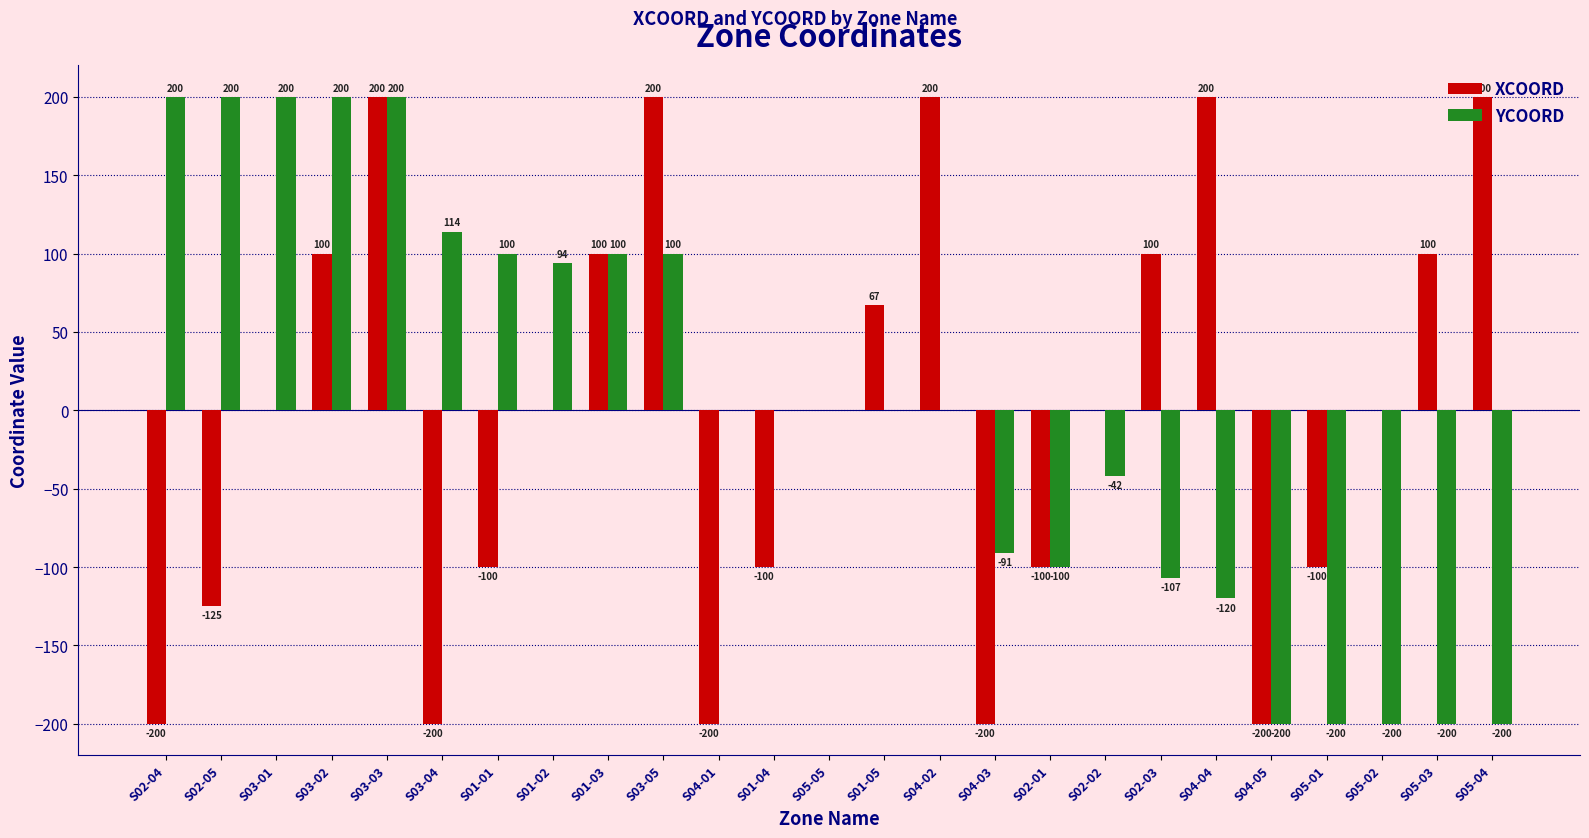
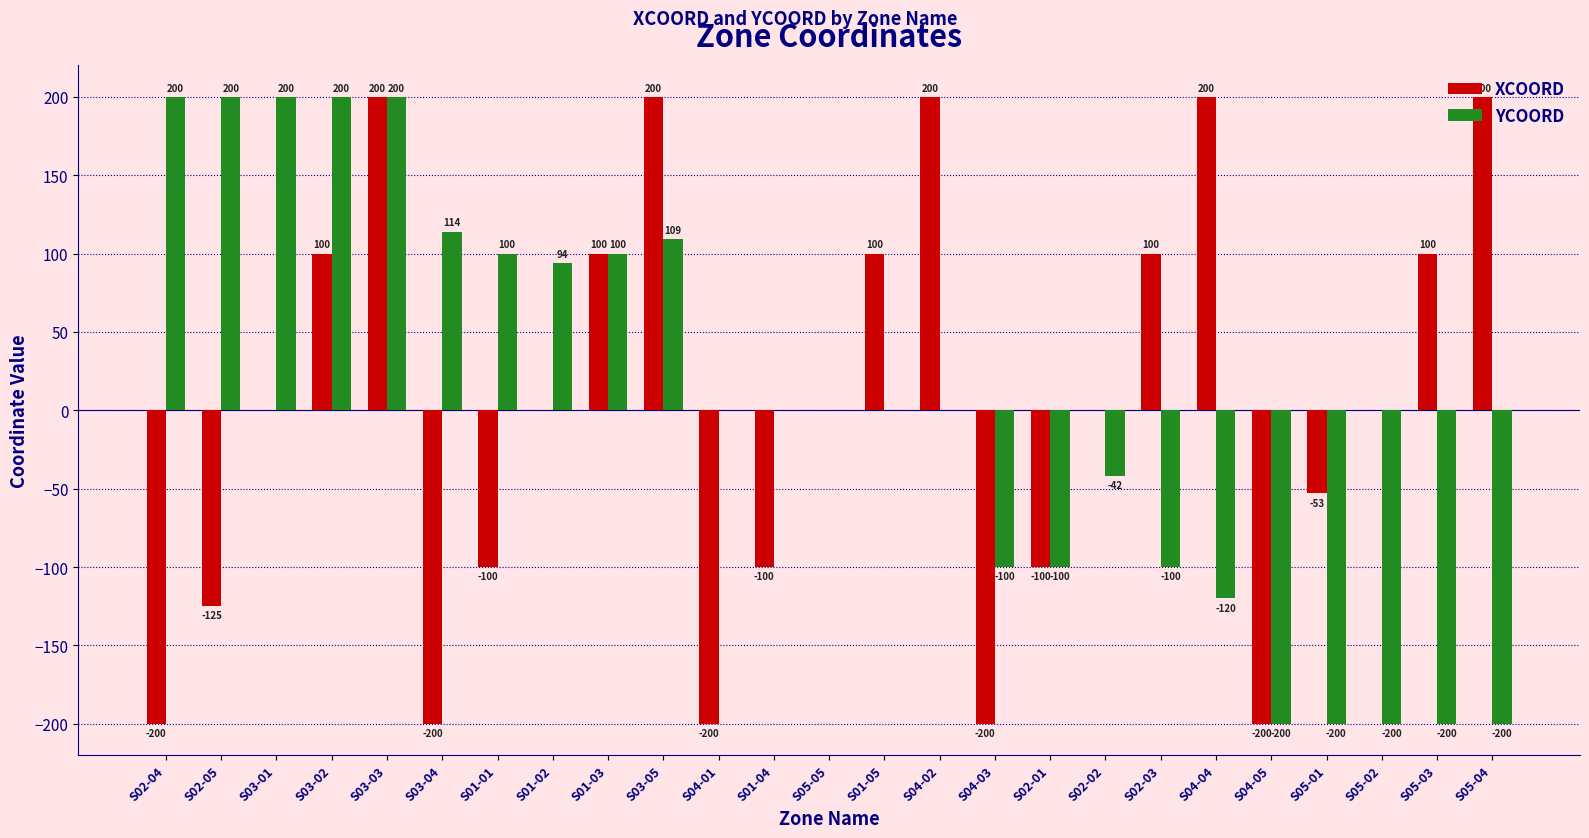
  {
    "XCOORD": {
      "S02-04": -200,
      "S02-05": -125,
      "S03-02": 100,
      "S03-03": 200,
      "S03-04": -200,
      "S01-01": -100,
      "S01-03": 100,
      "S03-05": 200,
      "S04-01": -200,
      "S01-04": -100,
-     "S01-05": 67,
+     "S01-05": 100,
      "S04-02": 200,
      "S04-03": -200,
      "S02-01": -100,
      "S02-03": 100,
      "S04-04": 200,
      "S04-05": -200,
-     "S05-01": -100,
+     "S05-01": -53,
      "S05-03": 100,
      "S05-04": 200
    },
    "YCOORD": {
      "S02-04": 200,
      "S02-05": 200,
      "S03-01": 200,
      "S03-02": 200,
      "S03-03": 200,
      "S03-04": 114,
      "S01-01": 100,
      "S01-02": 94,
      "S01-03": 100,
-     "S03-05": 100,
-     "S04-03": -91,
+     "S03-05": 109,
+     "S04-03": -100,
      "S02-01": -100,
      "S02-02": -42,
-     "S02-03": -107,
+     "S02-03": -100,
      "S04-04": -120,
      "S04-05": -200,
      "S05-01": -200,
      "S05-02": -200,
      "S05-03": -200,
      "S05-04": -200
    }
  }
